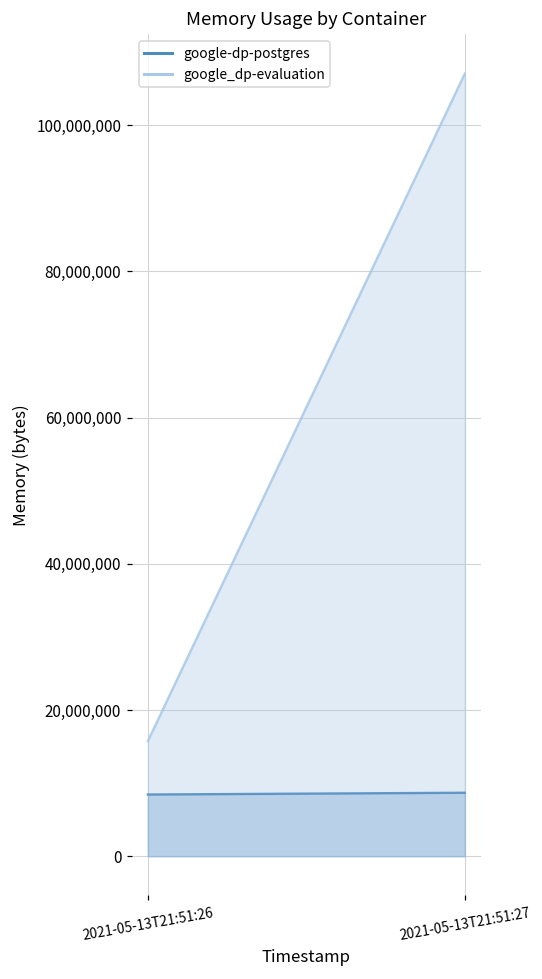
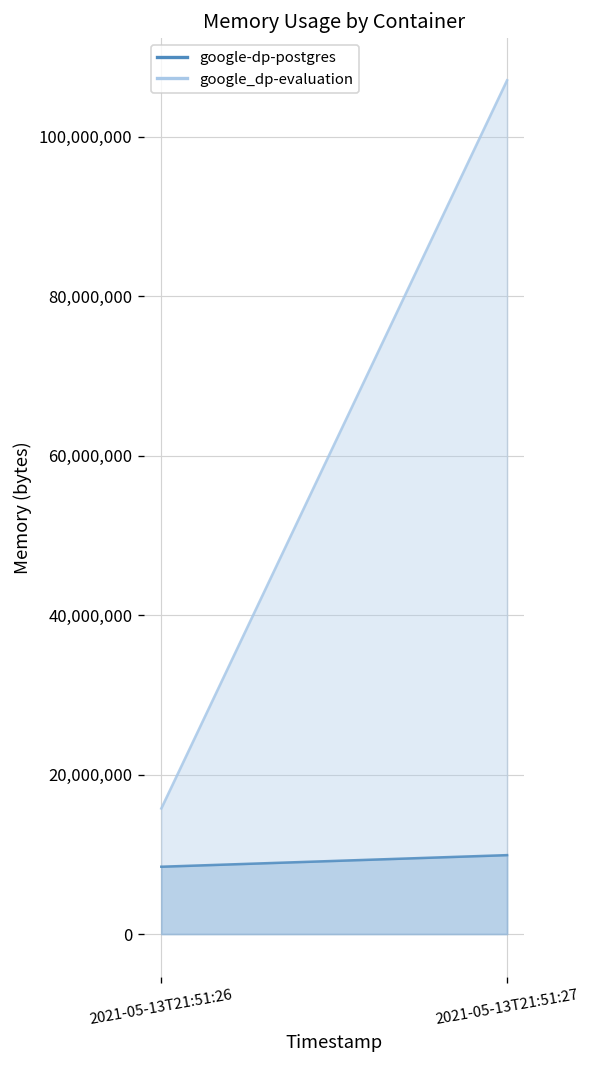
  {
    "google-dp-postgres": {
      "2021-05-13T21:51:26": "8,000,000",
-     "2021-05-13T21:51:27": "9,000,000"
+     "2021-05-13T21:51:27": "10,000,000"
    },
    "google_dp-evaluation": {
      "2021-05-13T21:51:26": "16,000,000",
      "2021-05-13T21:51:27": "107,000,000"
    }
  }
